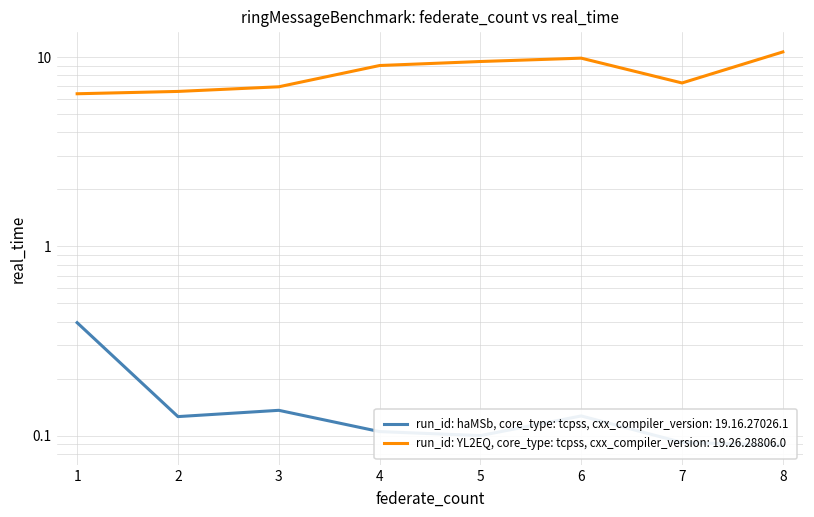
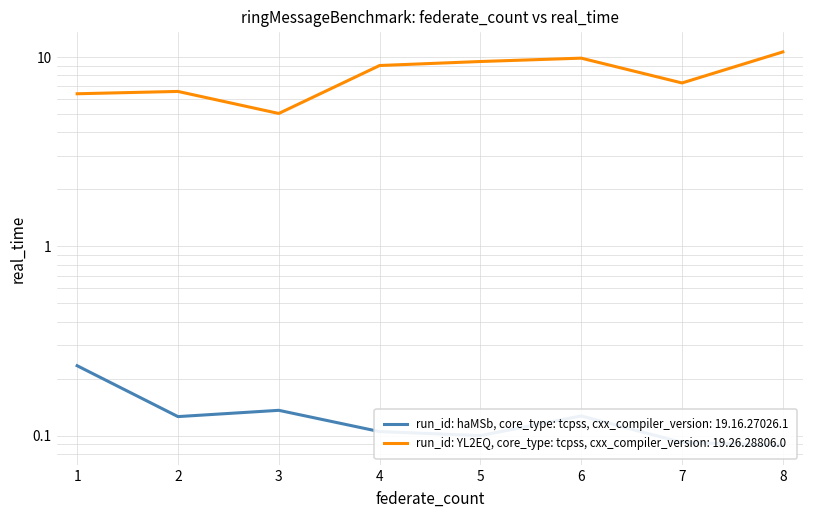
  {
    "run_id: haMSb, core_type: tcpss, cxx_compiler_version: 19.16.27026.1": {
-     "1": 0.40,
+     "1": 0.23,
      "2": 0.13,
      "3": 0.14
    },
    "run_id: YL2EQ, core_type: tcpss, cxx_compiler_version: 19.26.28806.0": {
      "1": 6.4,
      "2": 6.6,
-     "3": 7.0,
+     "3": 5.0,
      "4": 9,
      "5": 9,
      "6": 10,
      "7": 7.3,
      "8": 11
    }
  }
